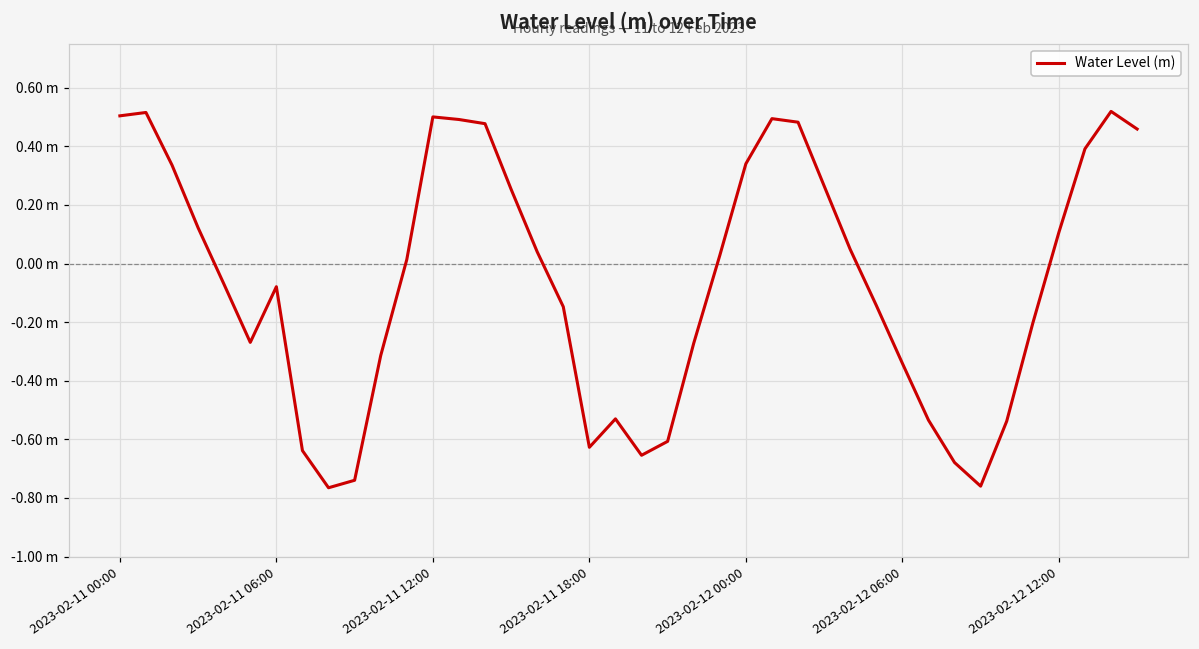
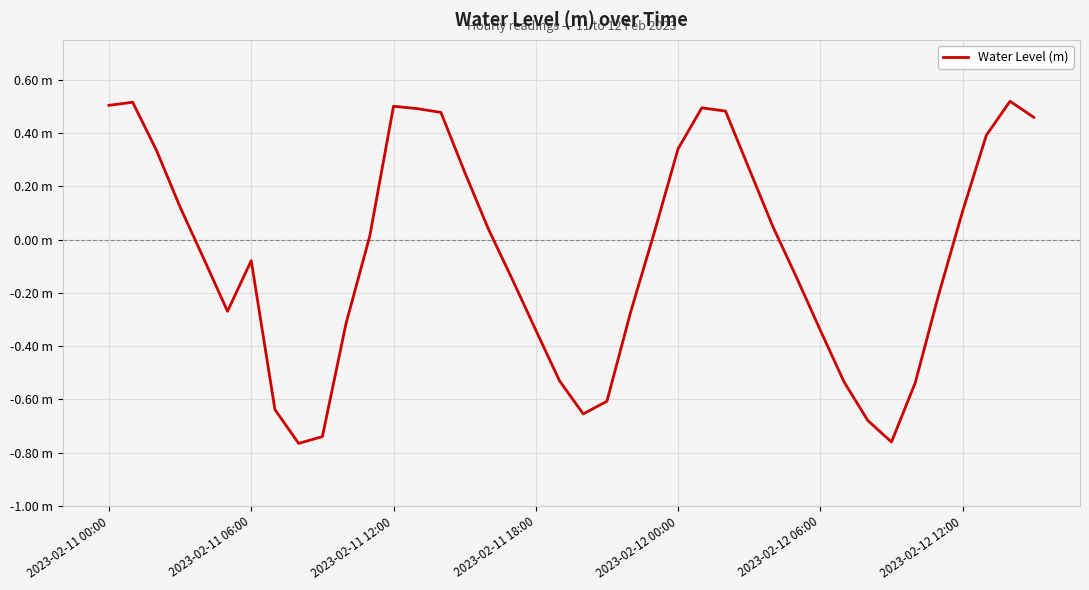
  {
    "2023-02-11 00:00": "0.50 m",
    "2023-02-11 06:00": "-0.08 m",
    "2023-02-11 12:00": "0.50 m",
-   "2023-02-11 18:00": "-0.63 m",
+   "2023-02-11 18:00": "-0.34 m",
    "2023-02-12 00:00": "0.34 m",
    "2023-02-12 06:00": "-0.34 m",
    "2023-02-12 12:00": "0.11 m"
  }
